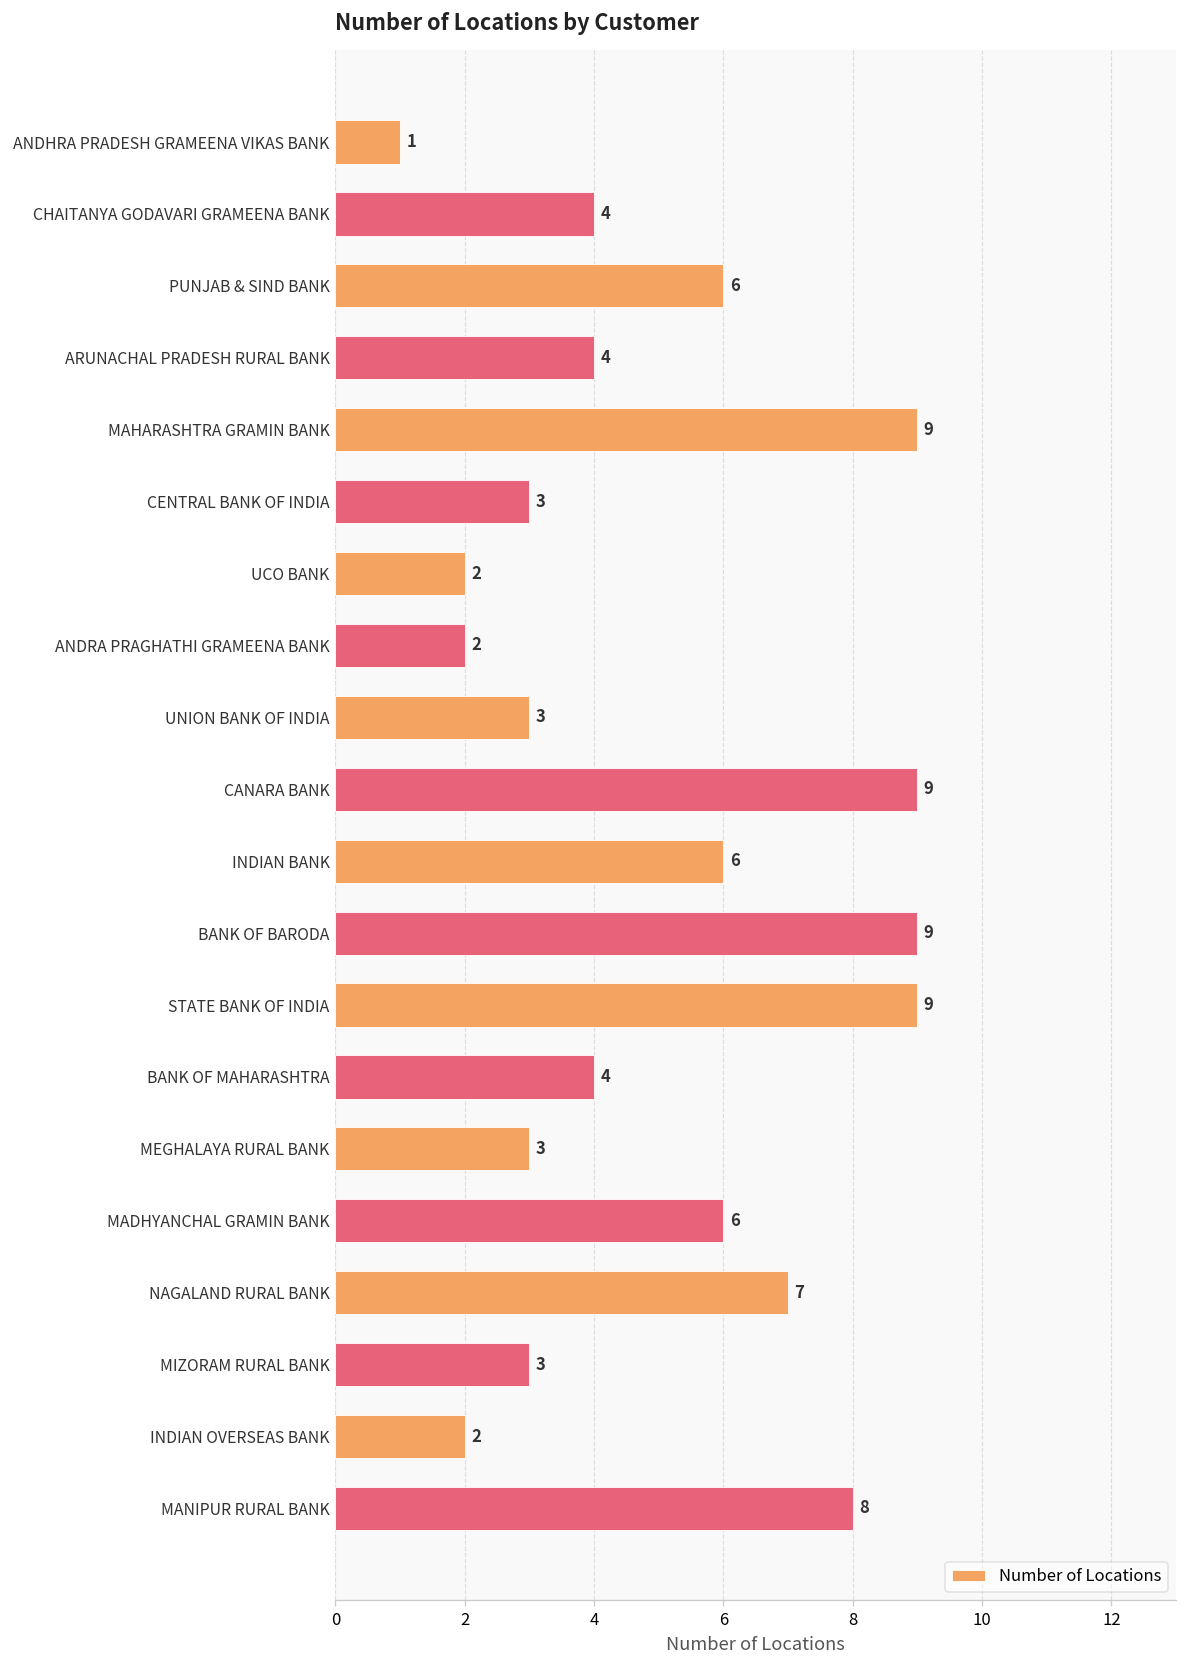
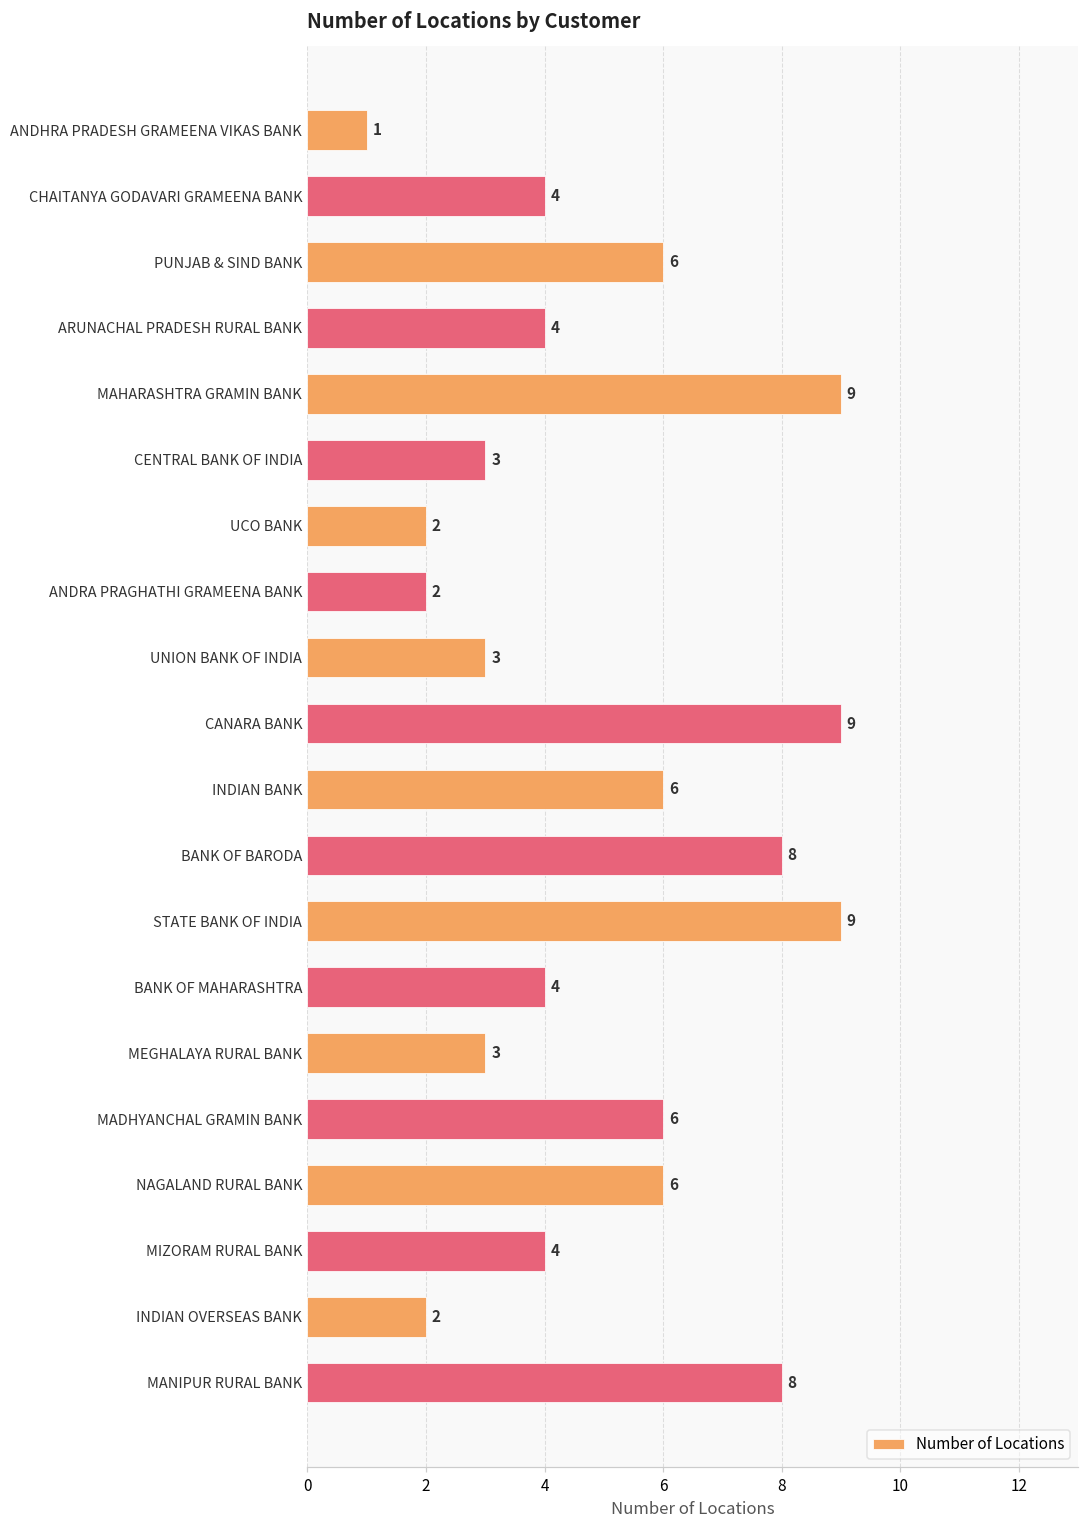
  {
    "ANDHRA PRADESH GRAMEENA VIKAS BANK": 1,
    "CHAITANYA GODAVARI GRAMEENA BANK": 4,
    "PUNJAB & SIND BANK": 6,
    "ARUNACHAL PRADESH RURAL BANK": 4,
    "MAHARASHTRA GRAMIN BANK": 9,
    "CENTRAL BANK OF INDIA": 3,
    "UCO BANK": 2,
    "ANDRA PRAGHATHI GRAMEENA BANK": 2,
    "UNION BANK OF INDIA": 3,
    "CANARA BANK": 9,
    "INDIAN BANK": 6,
-   "BANK OF BARODA": 9,
+   "BANK OF BARODA": 8,
    "STATE BANK OF INDIA": 9,
    "BANK OF MAHARASHTRA": 4,
    "MEGHALAYA RURAL BANK": 3,
    "MADHYANCHAL GRAMIN BANK": 6,
-   "NAGALAND RURAL BANK": 7,
-   "MIZORAM RURAL BANK": 3,
+   "NAGALAND RURAL BANK": 6,
+   "MIZORAM RURAL BANK": 4,
    "INDIAN OVERSEAS BANK": 2,
    "MANIPUR RURAL BANK": 8
  }
